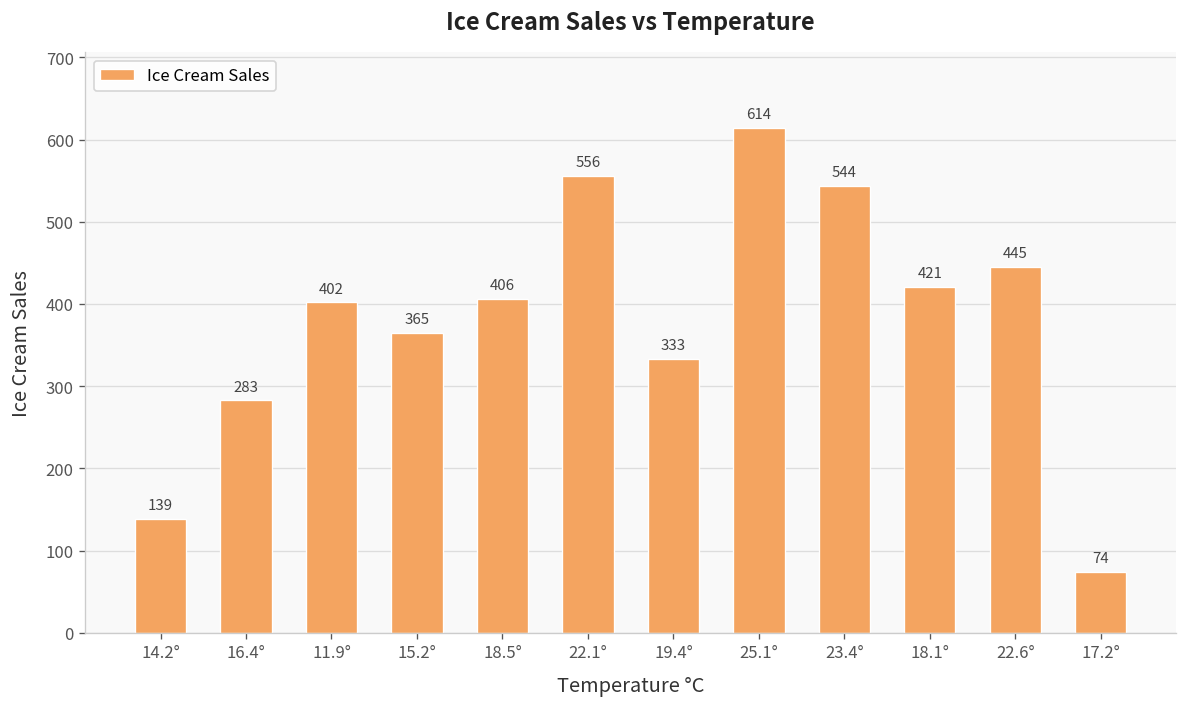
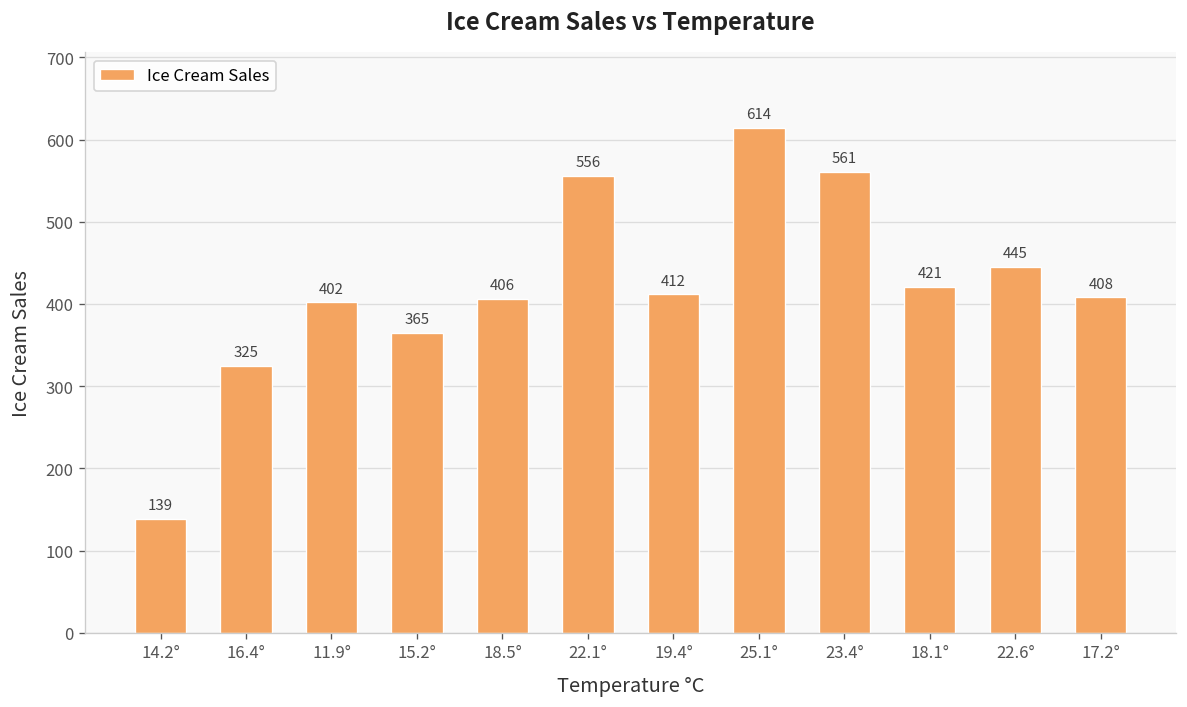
  {
    "14.2°": 139,
-   "16.4°": 283,
+   "16.4°": 325,
    "11.9°": 402,
    "15.2°": 365,
    "18.5°": 406,
    "22.1°": 556,
-   "19.4°": 333,
+   "19.4°": 412,
    "25.1°": 614,
-   "23.4°": 544,
+   "23.4°": 561,
    "18.1°": 421,
    "22.6°": 445,
-   "17.2°": 74
+   "17.2°": 408
  }
